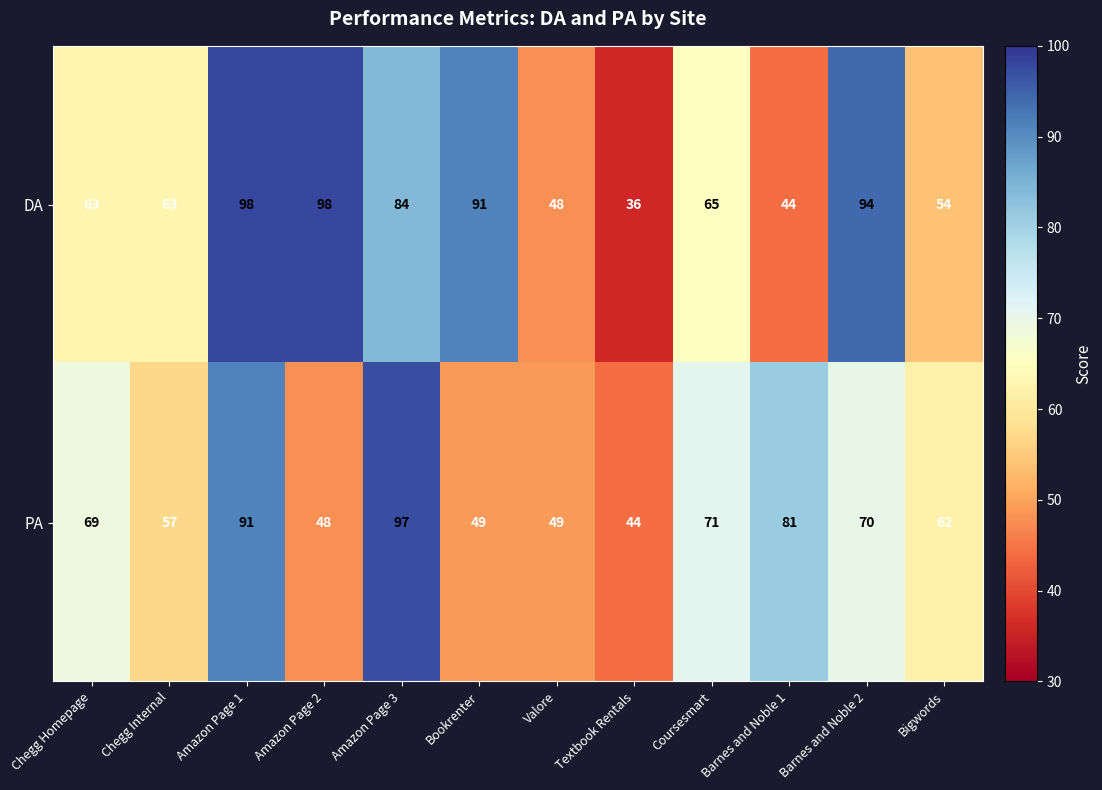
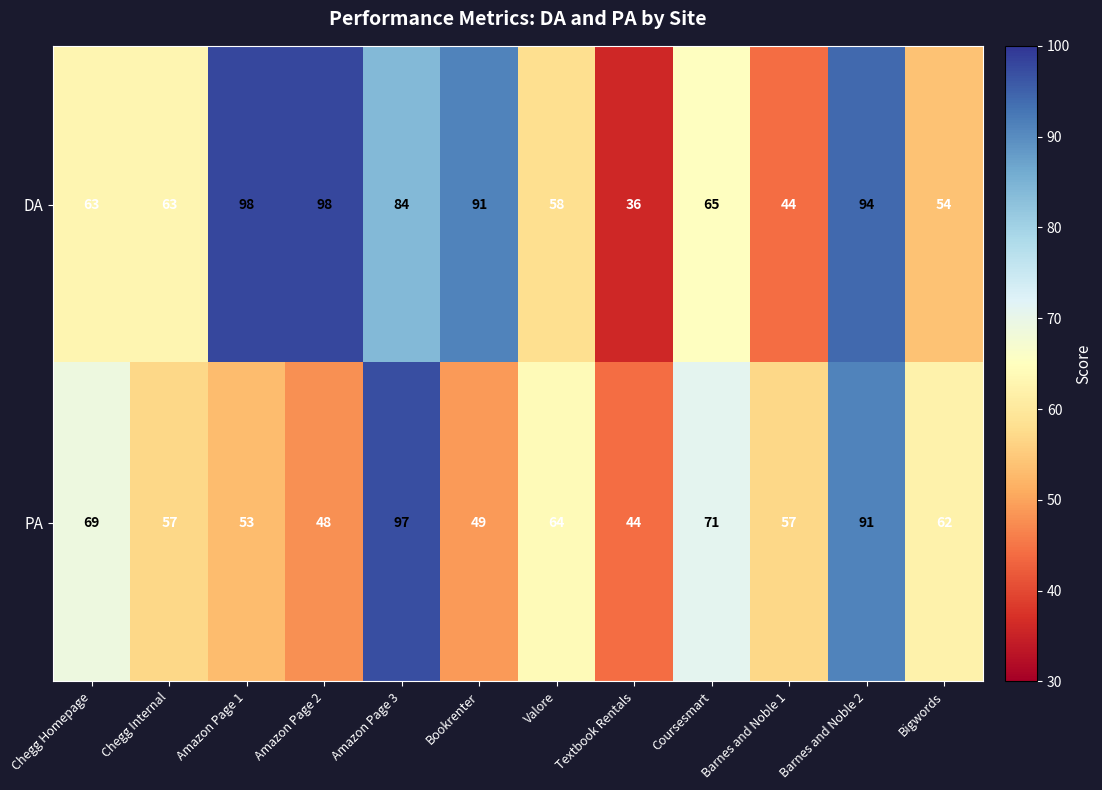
  {
    "DA": {
      "Chegg Homepage": 63,
      "Chegg Internal": 63,
      "Amazon Page 1": 98,
      "Amazon Page 2": 98,
      "Amazon Page 3": 84,
      "Bookrenter": 91,
-     "Valore": 48,
+     "Valore": 58,
      "Textbook Rentals": 36,
      "Coursesmart": 65,
      "Barnes and Noble 1": 44,
      "Barnes and Noble 2": 94,
      "Bigwords": 54
    },
    "PA": {
      "Chegg Homepage": 69,
      "Chegg Internal": 57,
-     "Amazon Page 1": 91,
+     "Amazon Page 1": 53,
      "Amazon Page 2": 48,
      "Amazon Page 3": 97,
      "Bookrenter": 49,
-     "Valore": 49,
+     "Valore": 64,
      "Textbook Rentals": 44,
      "Coursesmart": 71,
-     "Barnes and Noble 1": 81,
-     "Barnes and Noble 2": 70,
+     "Barnes and Noble 1": 57,
+     "Barnes and Noble 2": 91,
      "Bigwords": 62
    }
  }
